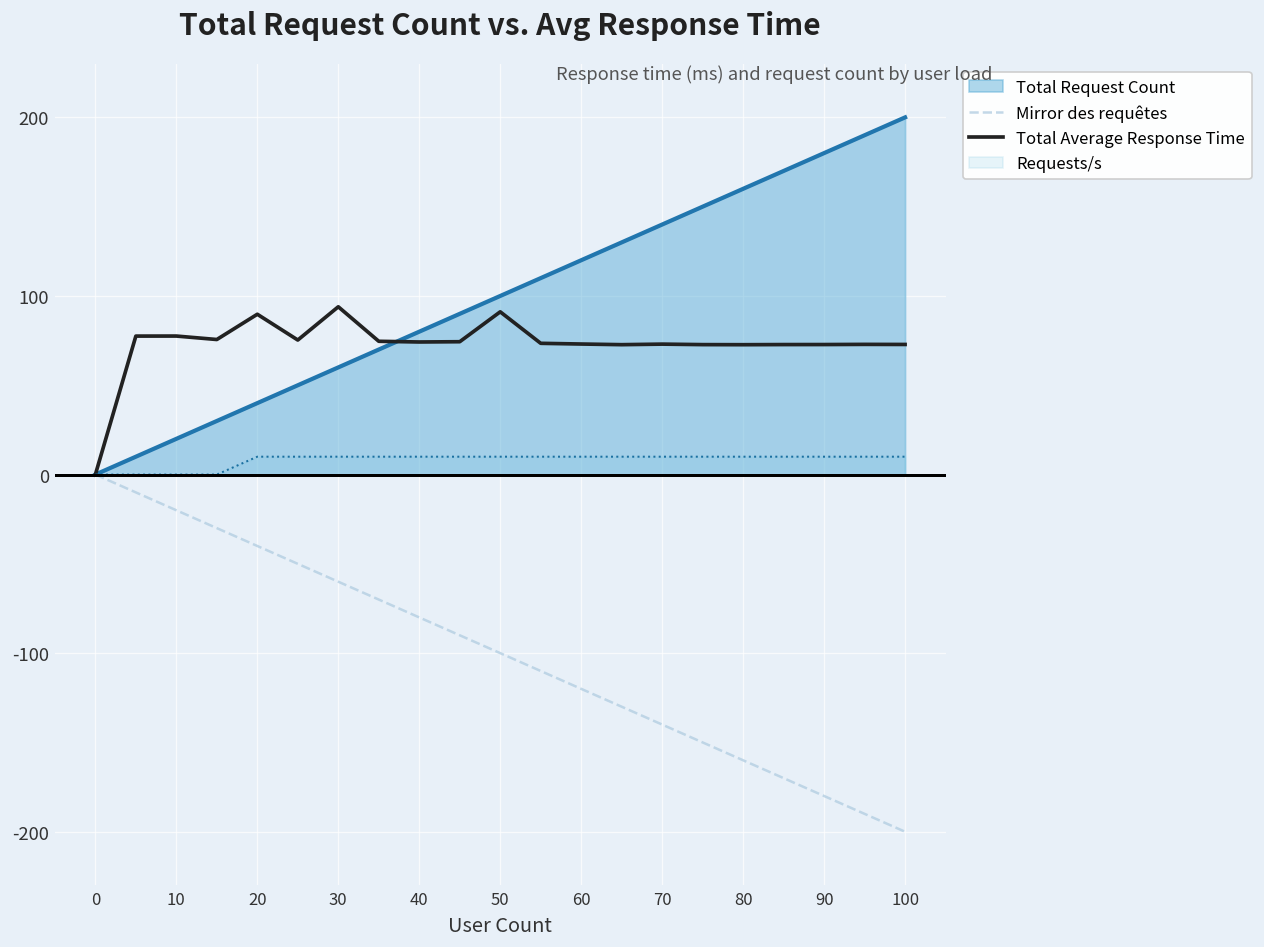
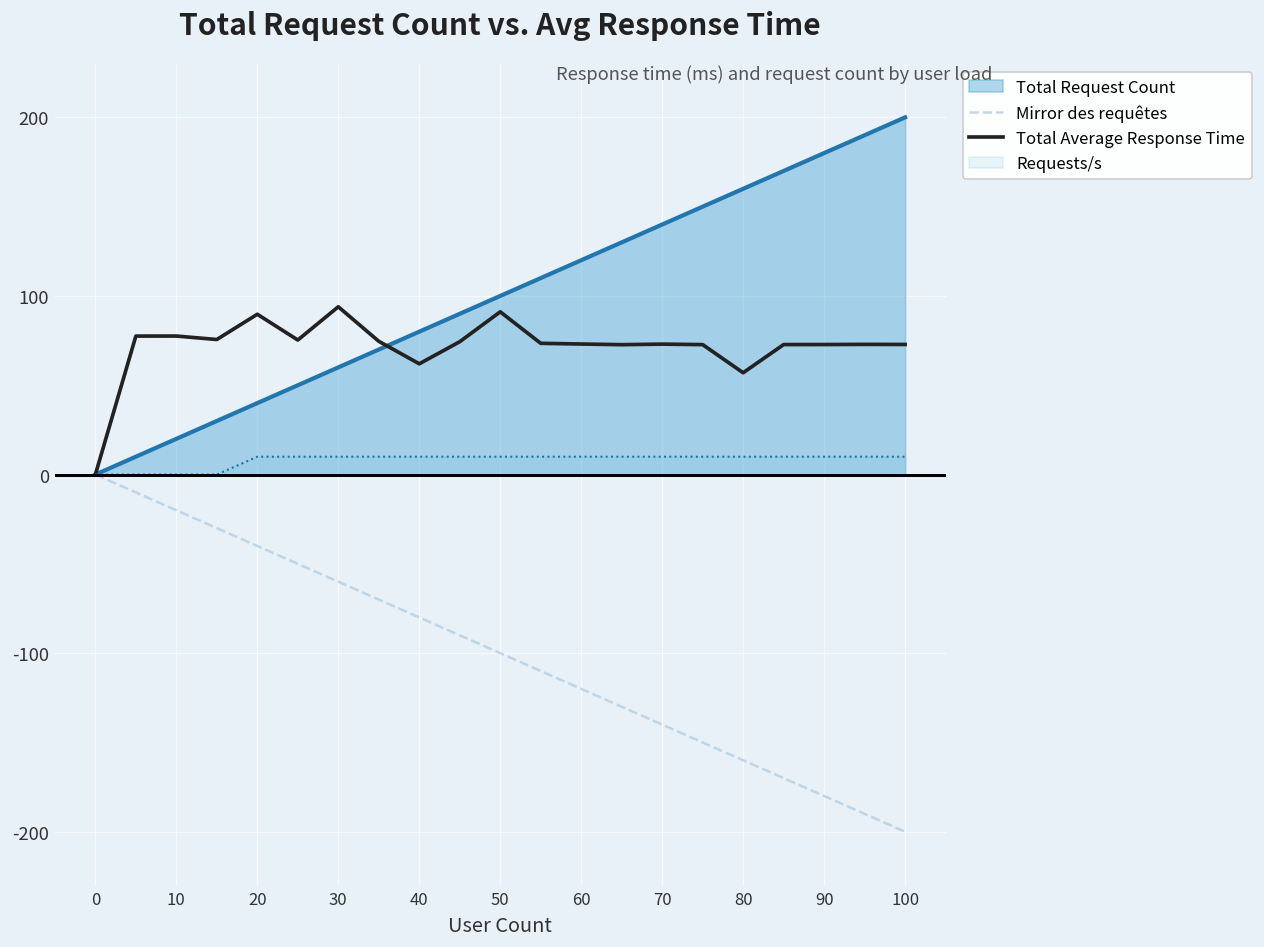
  {
    "Total Average Response Time": {
      "10": 78,
      "20": 90,
      "30": 94,
-     "40": 74,
+     "40": 62,
      "50": 91,
      "60": 73,
      "70": 73,
-     "80": 73,
+     "80": 57,
      "90": 73,
      "100": 73
    }
  }
